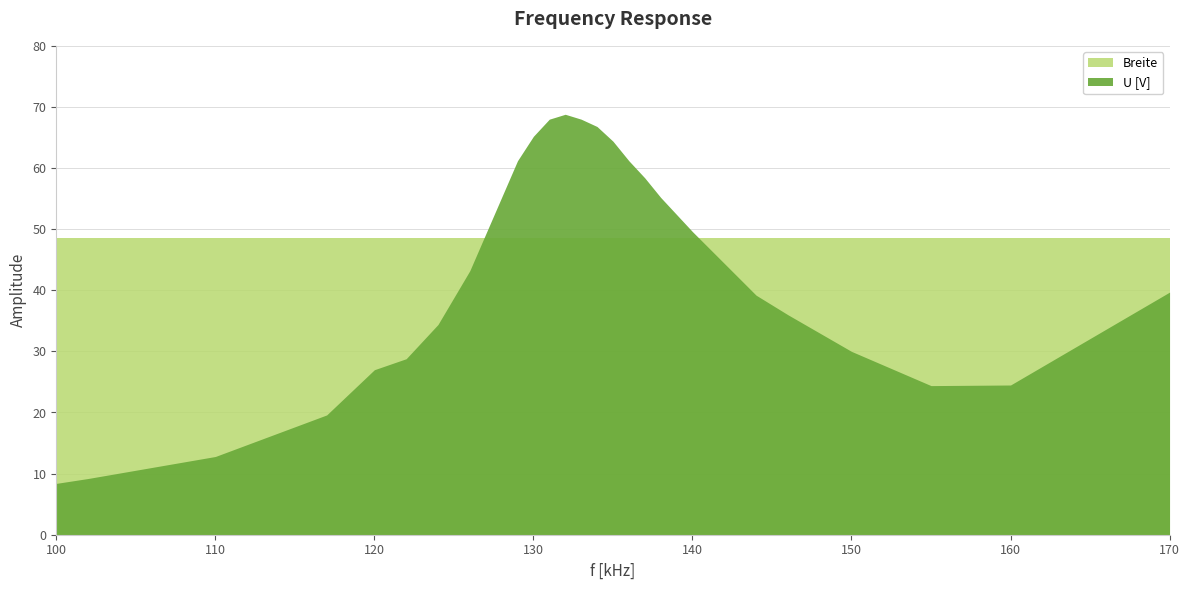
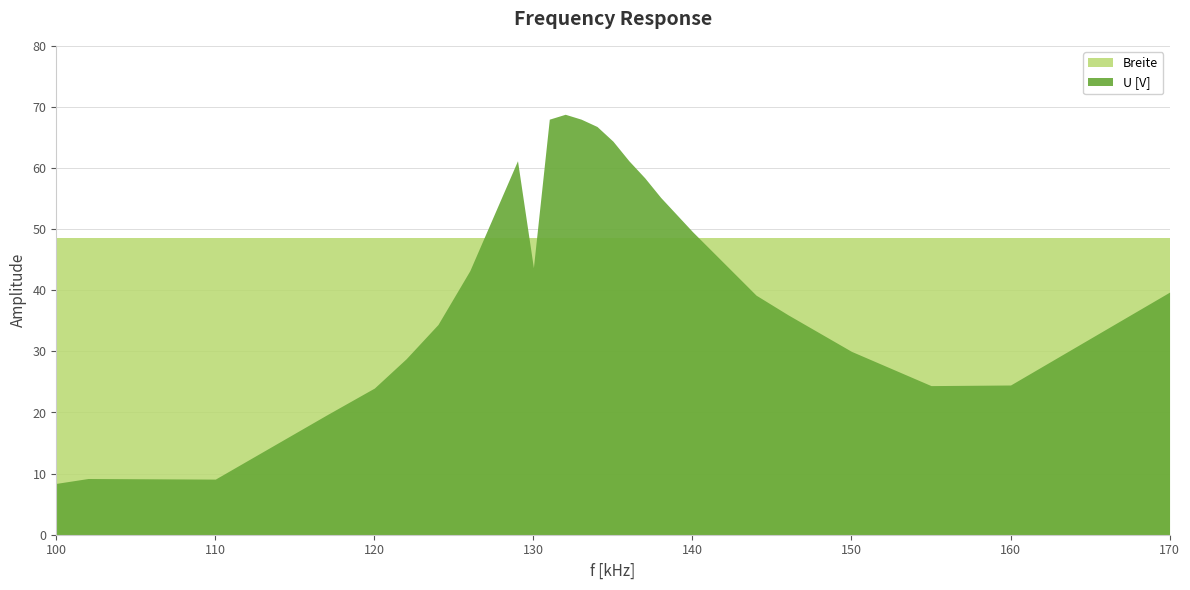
  {
    "Breite": {
      "100": 49,
      "110": 49,
      "120": 49,
      "130": 49,
      "140": 49,
      "150": 49,
      "160": 49,
      "170": 49
    },
    "U [V]": {
      "100": 8,
-     "110": 13,
-     "120": 27,
-     "130": 65,
+     "110": 9,
+     "120": 24,
+     "130": 44,
      "140": 50,
      "150": 30,
      "160": 25,
      "170": 40
    }
  }
